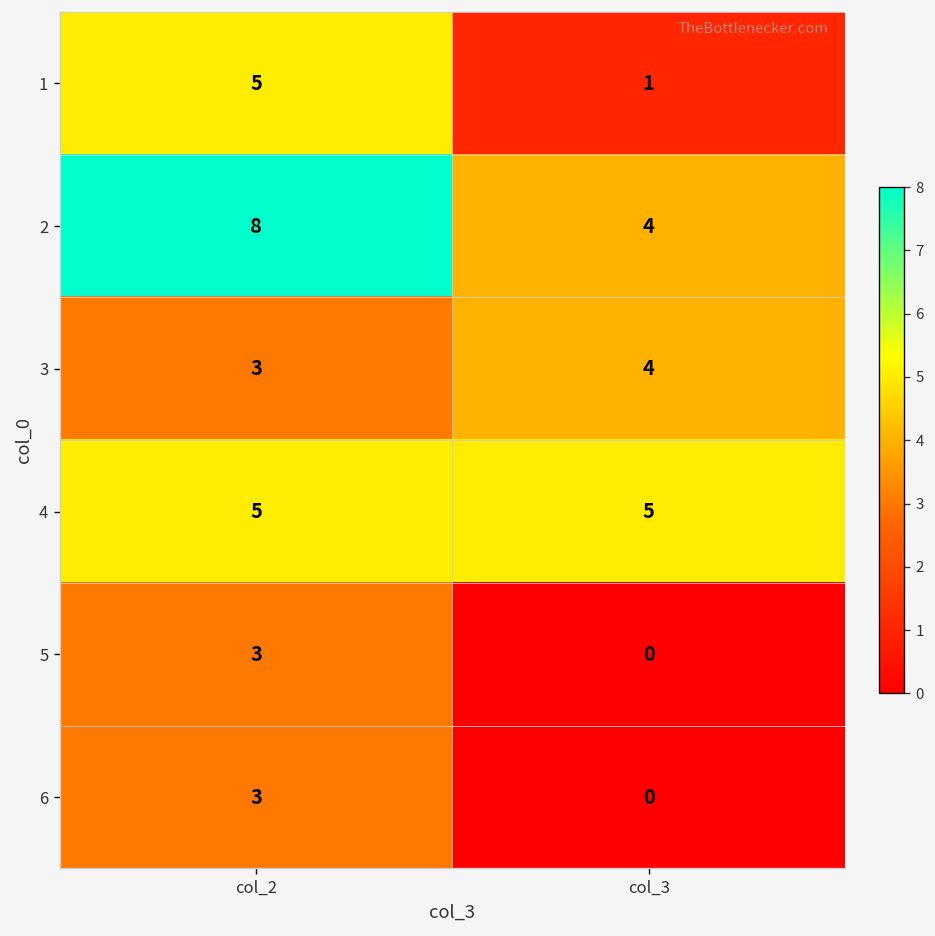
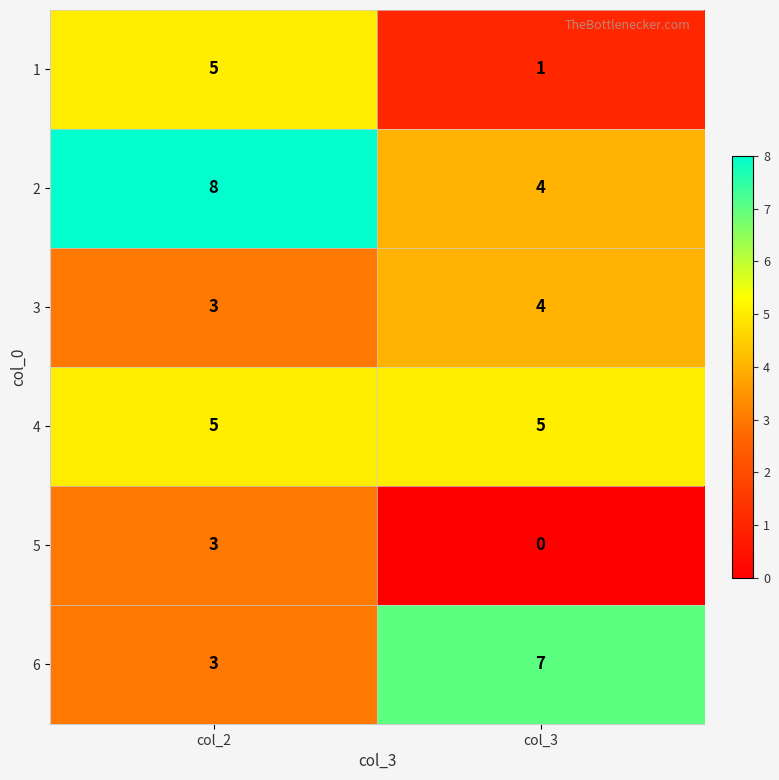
  {
    "1": {
      "col_2": 5,
      "col_3": 1
    },
    "2": {
      "col_2": 8,
      "col_3": 4
    },
    "3": {
      "col_2": 3,
      "col_3": 4
    },
    "4": {
      "col_2": 5,
      "col_3": 5
    },
    "5": {
      "col_2": 3,
      "col_3": 0
    },
    "6": {
      "col_2": 3,
-     "col_3": 0
+     "col_3": 7
    }
  }
